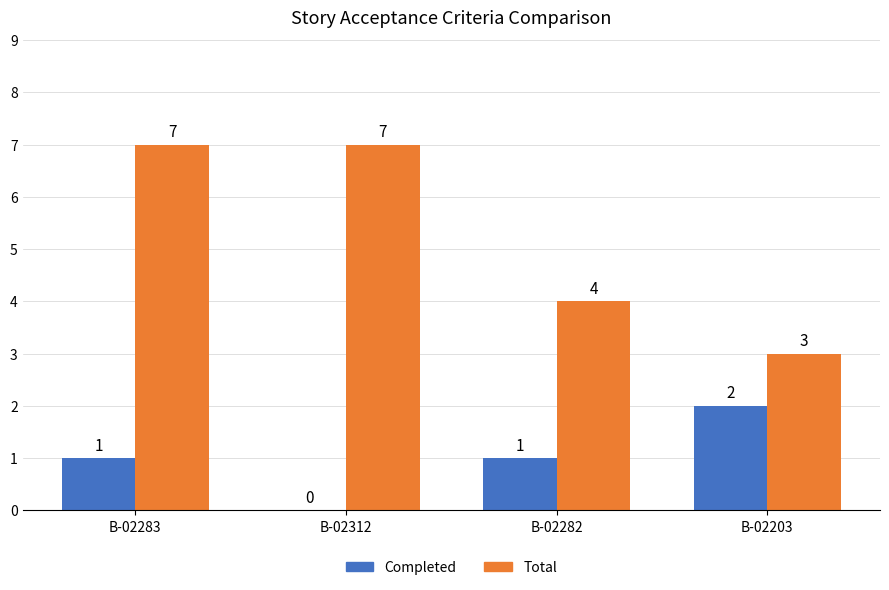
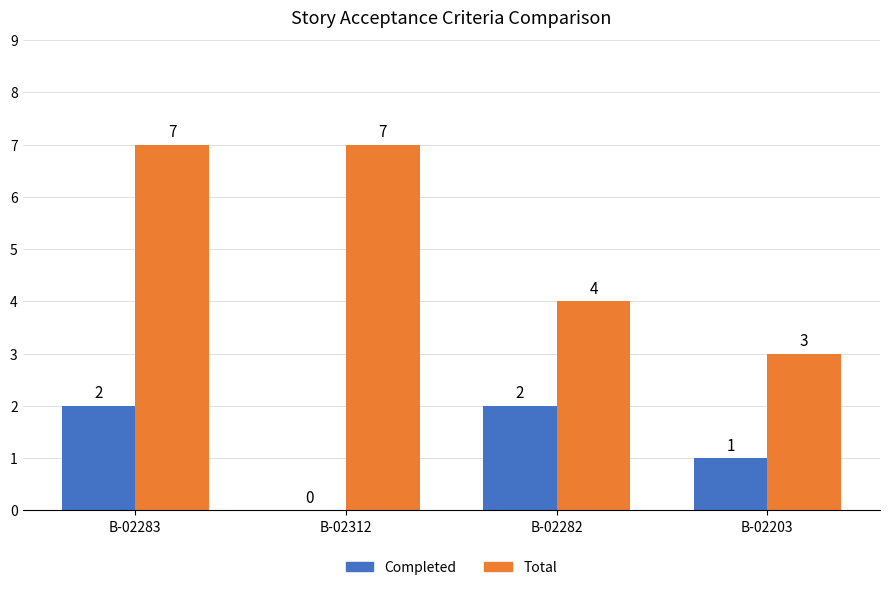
  {
    "Completed": {
-     "B-02283": 1,
+     "B-02283": 2,
      "B-02312": 0,
-     "B-02282": 1,
-     "B-02203": 2
+     "B-02282": 2,
+     "B-02203": 1
    },
    "Total": {
      "B-02283": 7,
      "B-02312": 7,
      "B-02282": 4,
      "B-02203": 3
    }
  }
